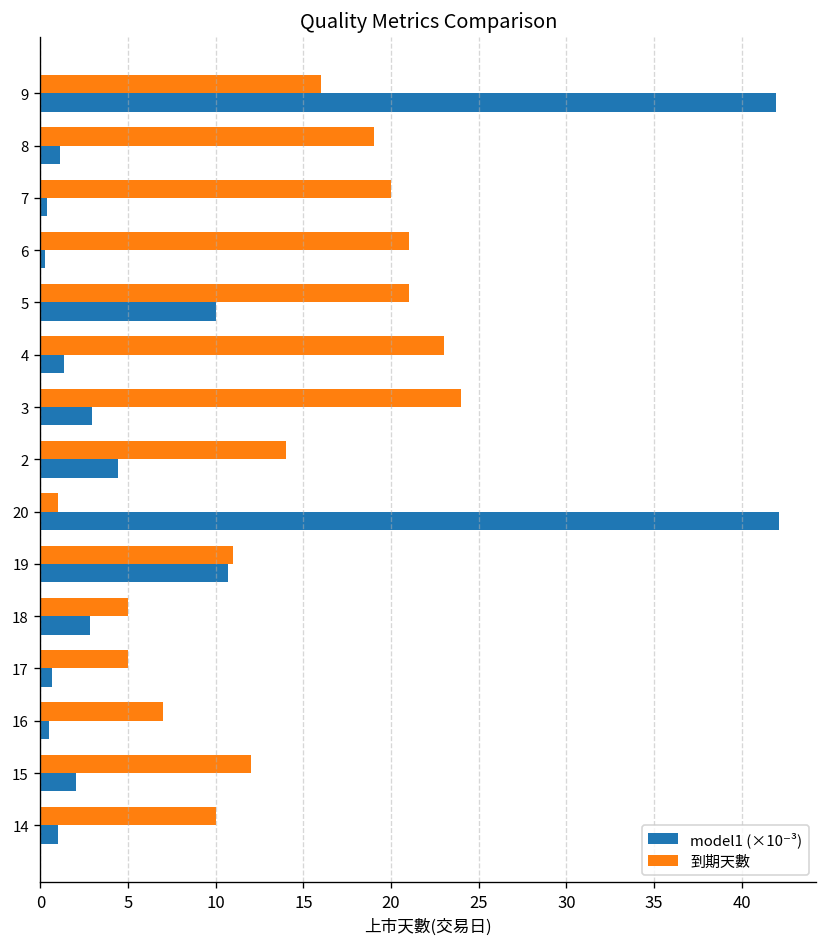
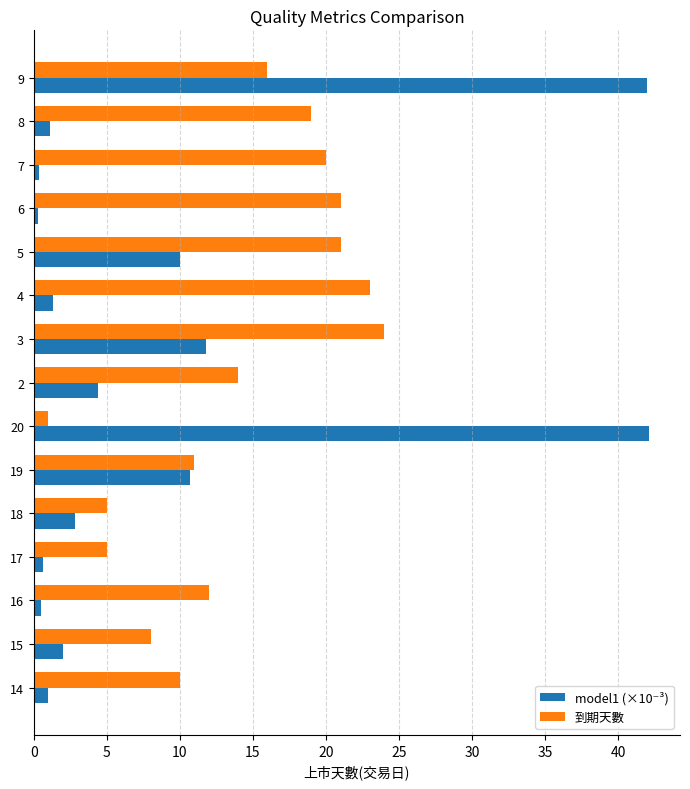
  {
    "model1 (×10⁻³)": {
      "9": 42.0,
      "8": 1.1,
      "7": 0.3,
      "6": 0.3,
      "5": 10.0,
      "4": 1.4,
-     "3": 3.0,
+     "3": 11.8,
      "2": 4.4,
      "20": 42.1,
      "19": 10.7,
      "18": 2.8,
      "17": 0.6,
      "16": 0.5,
      "15": 2.0,
      "14": 1.0
    },
    "到期天數": {
      "9": 16,
      "8": 19,
      "7": 20,
      "6": 21,
      "5": 21,
      "4": 23,
      "3": 24,
      "2": 14,
      "20": 1,
      "19": 11,
      "18": 5,
      "17": 5,
-     "16": 7,
-     "15": 12,
+     "16": 12,
+     "15": 8,
      "14": 10
    }
  }
